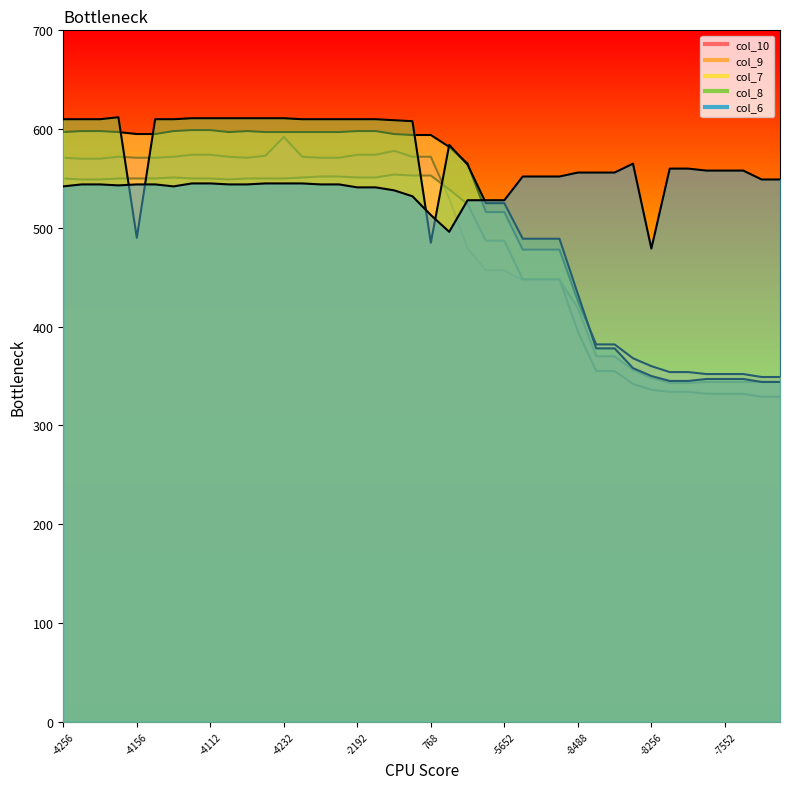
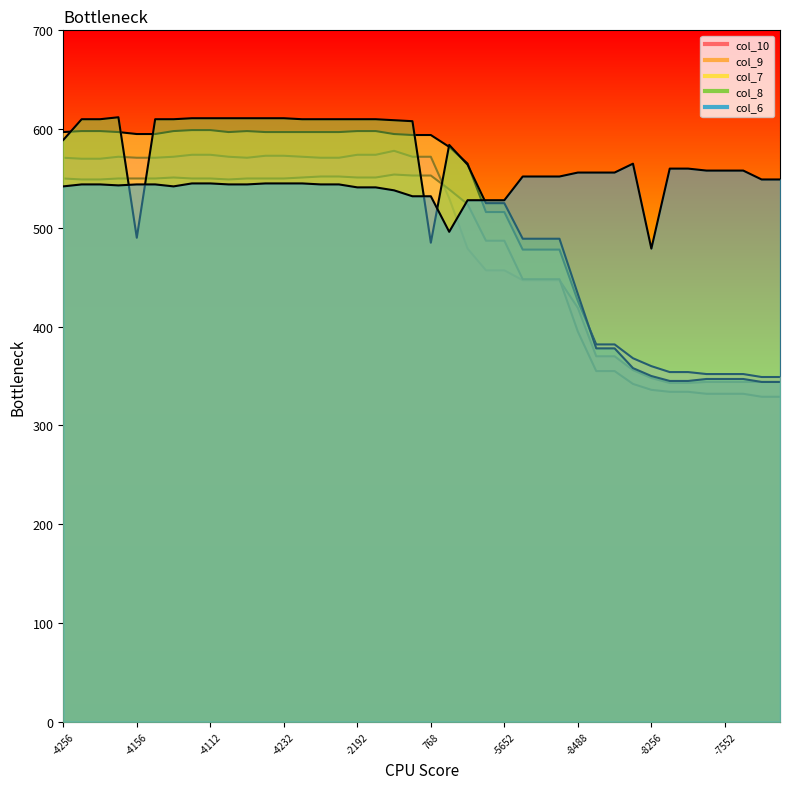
  {
    "col_10": {
      "-4256": 570,
      "-4156": 570,
      "-4112": 570,
-     "-4232": 590,
+     "-4232": 570,
      "-2192": 570,
      "768": 570,
      "-5652": 460,
      "-8488": 420,
      "-7552": 340
    },
    "col_8": {
-     "-4256": 610,
+     "-4256": 590,
      "-4156": 490,
      "-4112": 610,
      "-4232": 610,
      "-2192": 610,
      "768": 490,
      "-5652": 530,
      "-8488": 430,
      "-7552": 350
    },
    "col_6": {
      "-4256": 540,
      "-4156": 540,
      "-4112": 550,
      "-4232": 550,
      "-2192": 540,
-     "768": 510,
+     "768": 530,
      "-5652": 530,
      "-8488": 560,
      "-8256": 480,
      "-7552": 560
    }
  }
